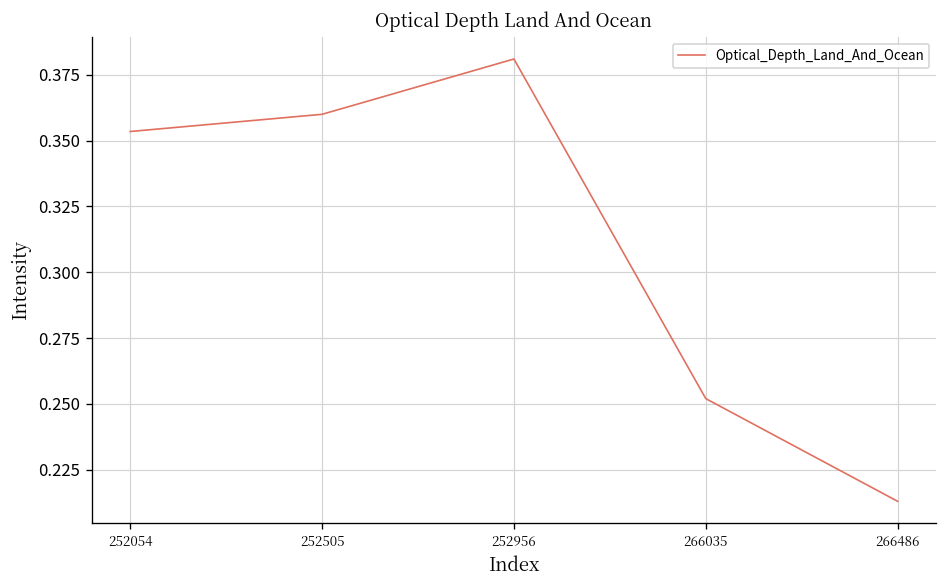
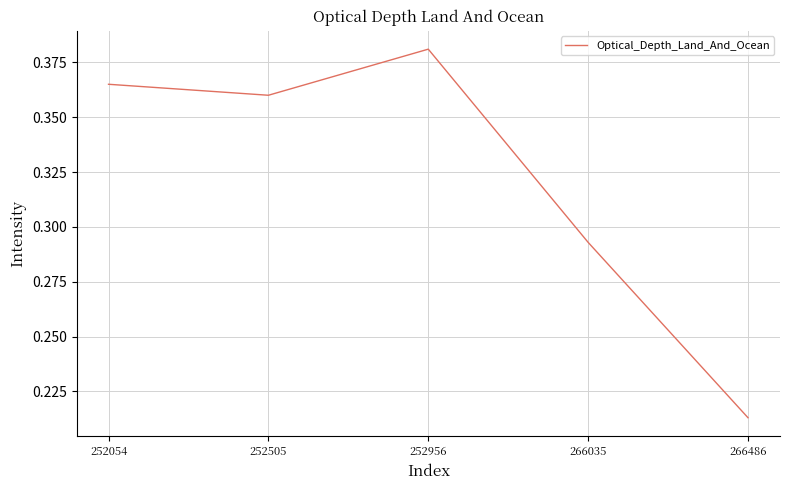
  {
-   "252054": 0.353,
+   "252054": 0.365,
    "252505": 0.360,
    "252956": 0.381,
-   "266035": 0.252,
+   "266035": 0.293,
    "266486": 0.213
  }
